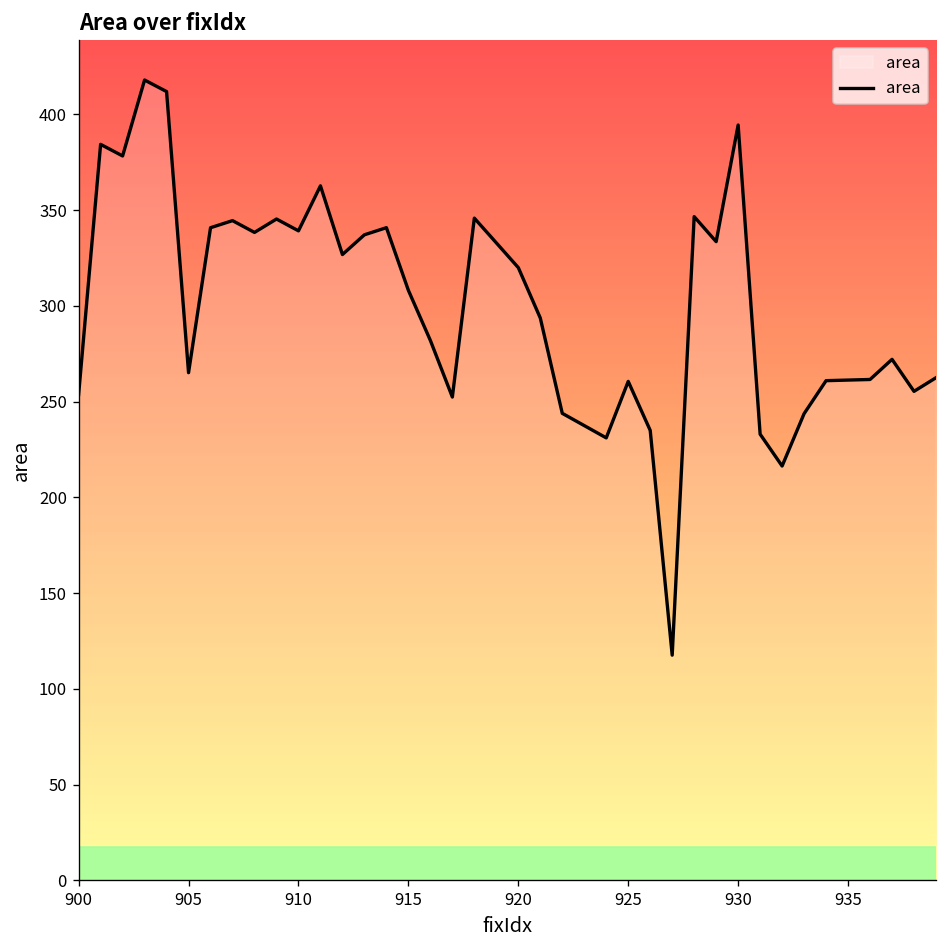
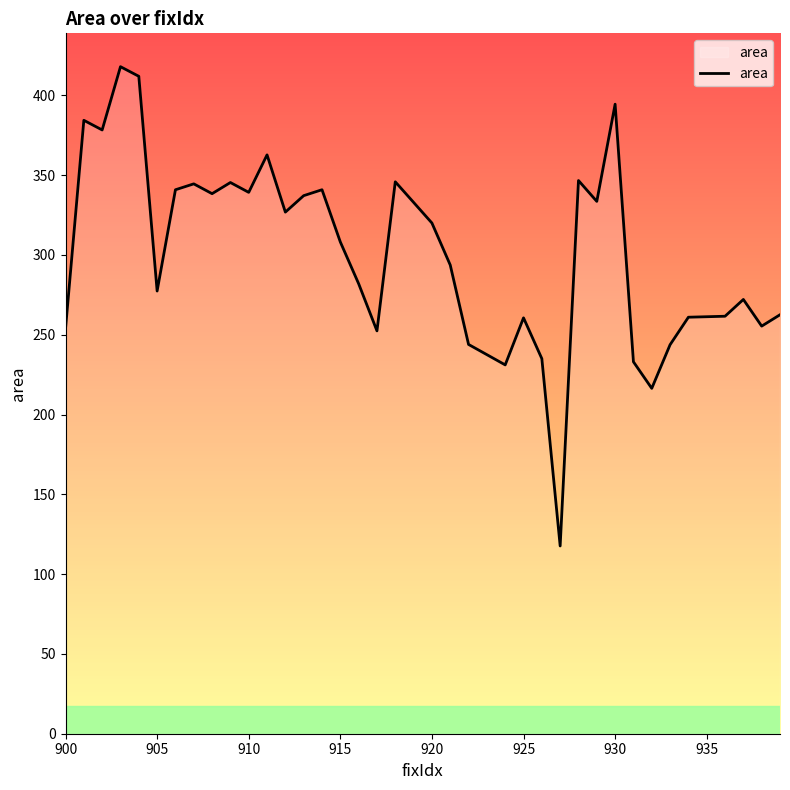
  {
    "900": 254,
-   "905": 265,
+   "905": 277,
    "910": 339,
    "915": 308,
    "920": 320,
    "925": 261,
    "930": 394,
    "935": 261
  }
